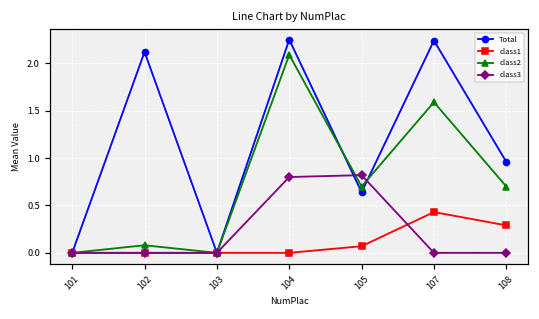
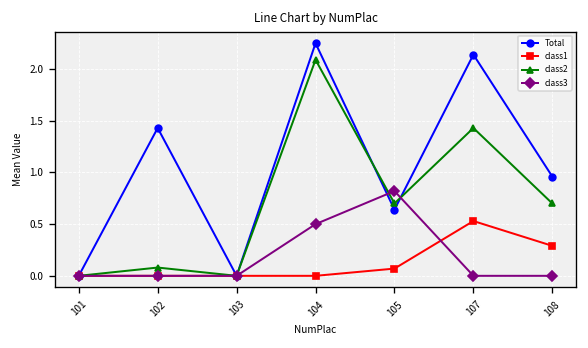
  {
    "Total": {
-     "102": 2.1,
+     "102": 1.4,
      "104": 2.3,
      "105": 0.6,
-     "107": 2.2,
+     "107": 2.1,
      "108": 1.0
    },
    "class1": {
      "104": 0.0,
      "105": 0.1,
-     "107": 0.4,
+     "107": 0.5,
      "108": 0.3
    },
    "class2": {
      "102": 0.1,
      "104": 2.1,
      "105": 0.7,
-     "107": 1.6,
+     "107": 1.4,
      "108": 0.7
    },
    "class3": {
-     "104": 0.8,
+     "104": 0.5,
      "105": 0.8,
      "107": 0.0,
      "108": 0.0
    }
  }
